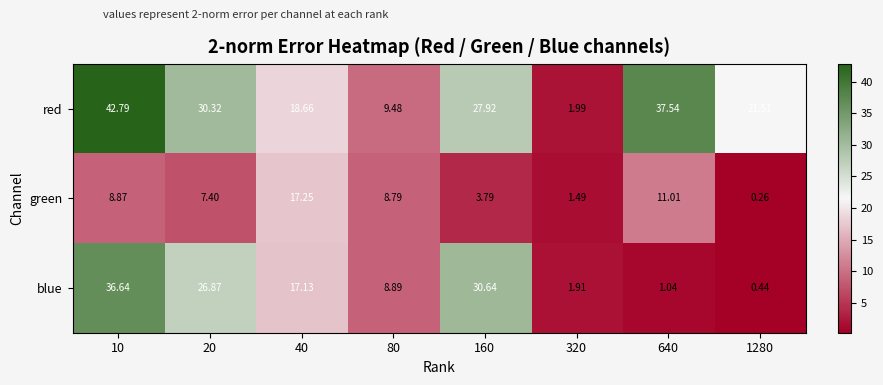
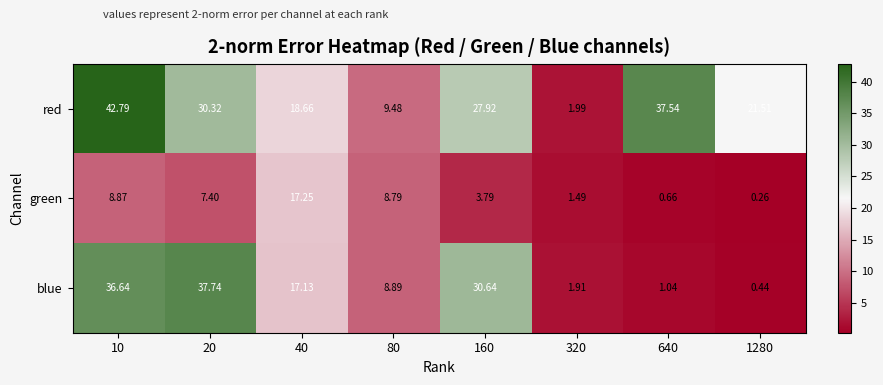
  {
    "red": {
      "10": 42.79,
      "20": 30.32,
      "80": 9.48,
      "160": 27.92,
      "320": 1.99,
      "640": 37.54
    },
    "green": {
      "10": 8.87,
      "20": 7.40,
      "40": 17.25,
      "80": 8.79,
      "160": 3.79,
      "320": 1.49,
-     "640": 11.01,
+     "640": 0.66,
      "1280": 0.26
    },
    "blue": {
      "10": 36.64,
-     "20": 26.87,
+     "20": 37.74,
      "40": 17.13,
      "80": 8.89,
      "160": 30.64,
      "320": 1.91,
      "640": 1.04,
      "1280": 0.44
    }
  }
